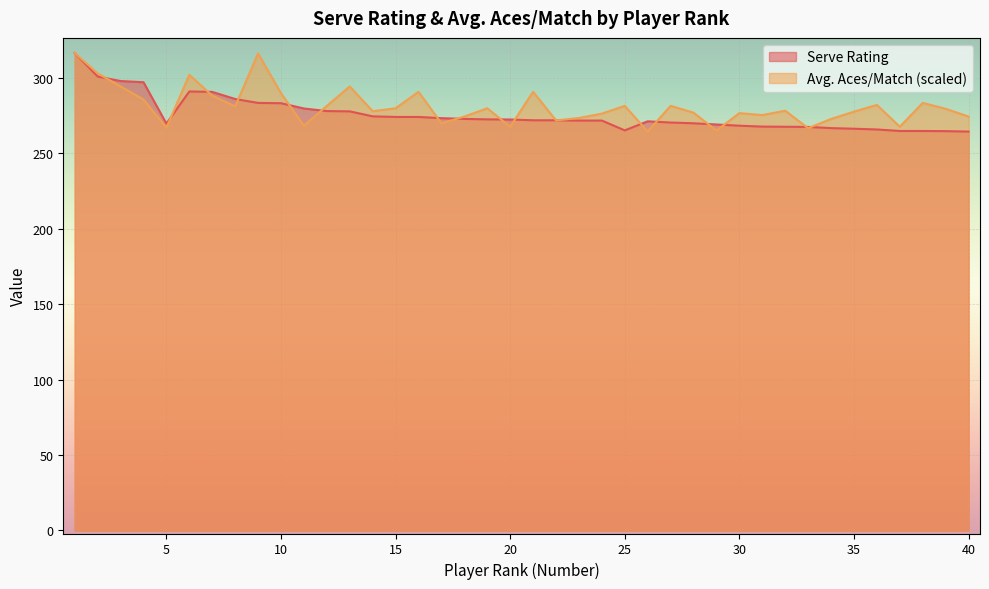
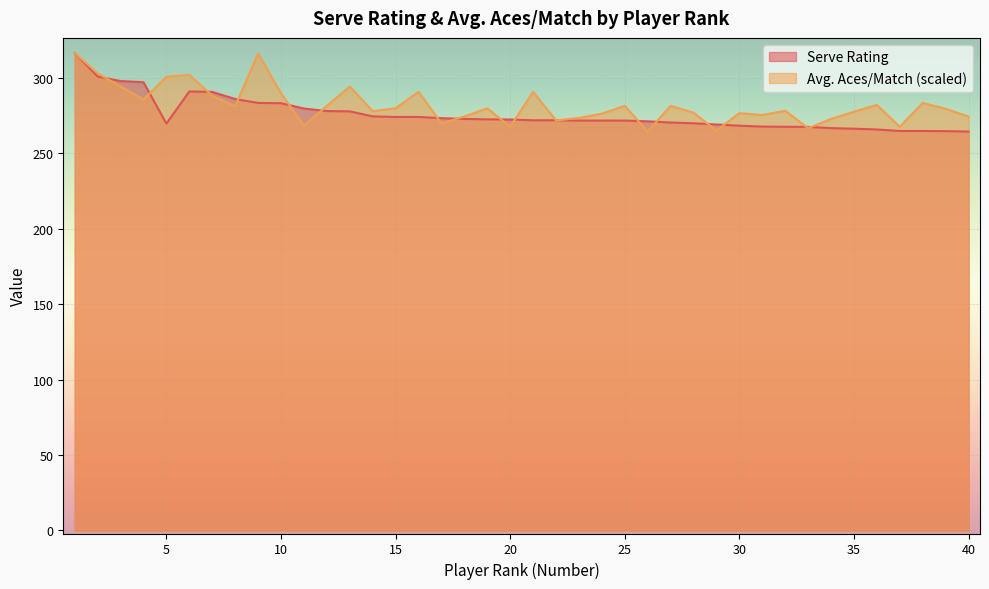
  {
    "Serve Rating": {
      "5": 270,
      "10": 283,
      "15": 274,
      "20": 272,
-     "25": 265,
+     "25": 272,
      "30": 268,
      "35": 266,
      "40": 264
    },
    "Avg. Aces/Match (scaled)": {
-     "5": 267,
+     "5": 301,
      "10": 290,
      "15": 280,
      "20": 268,
      "25": 281,
      "30": 277,
      "35": 278,
      "40": 274
    }
  }
